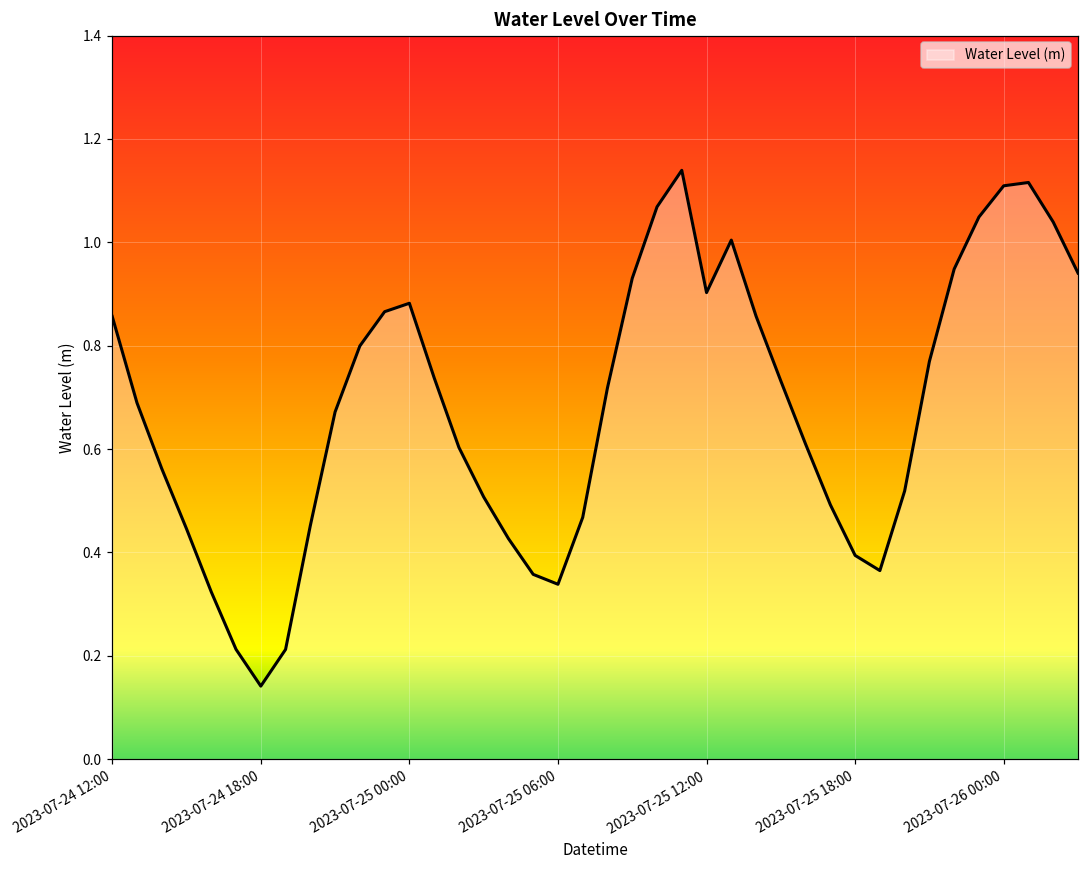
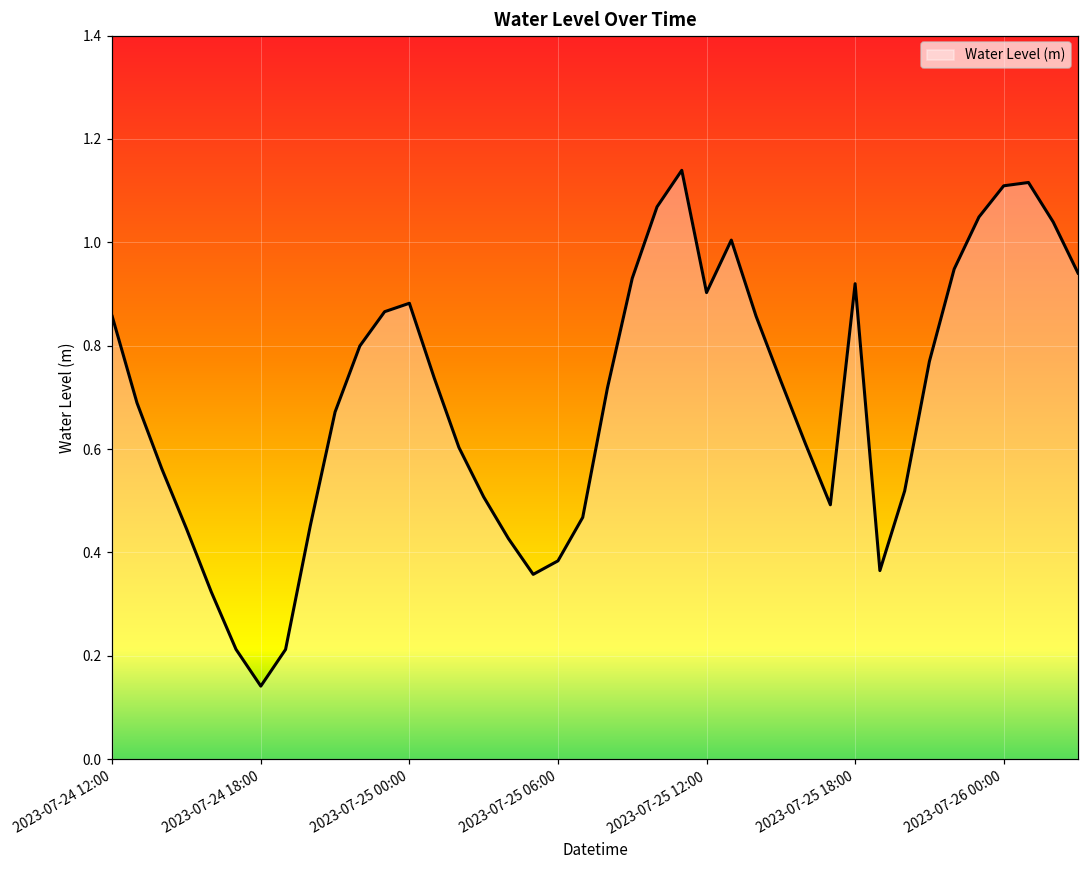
  {
    "2023-07-24 12:00": 0.86,
    "2023-07-24 18:00": 0.14,
    "2023-07-25 00:00": 0.88,
-   "2023-07-25 06:00": 0.34,
+   "2023-07-25 06:00": 0.38,
    "2023-07-25 12:00": 0.90,
-   "2023-07-25 18:00": 0.39,
+   "2023-07-25 18:00": 0.92,
    "2023-07-26 00:00": 1.11
  }
